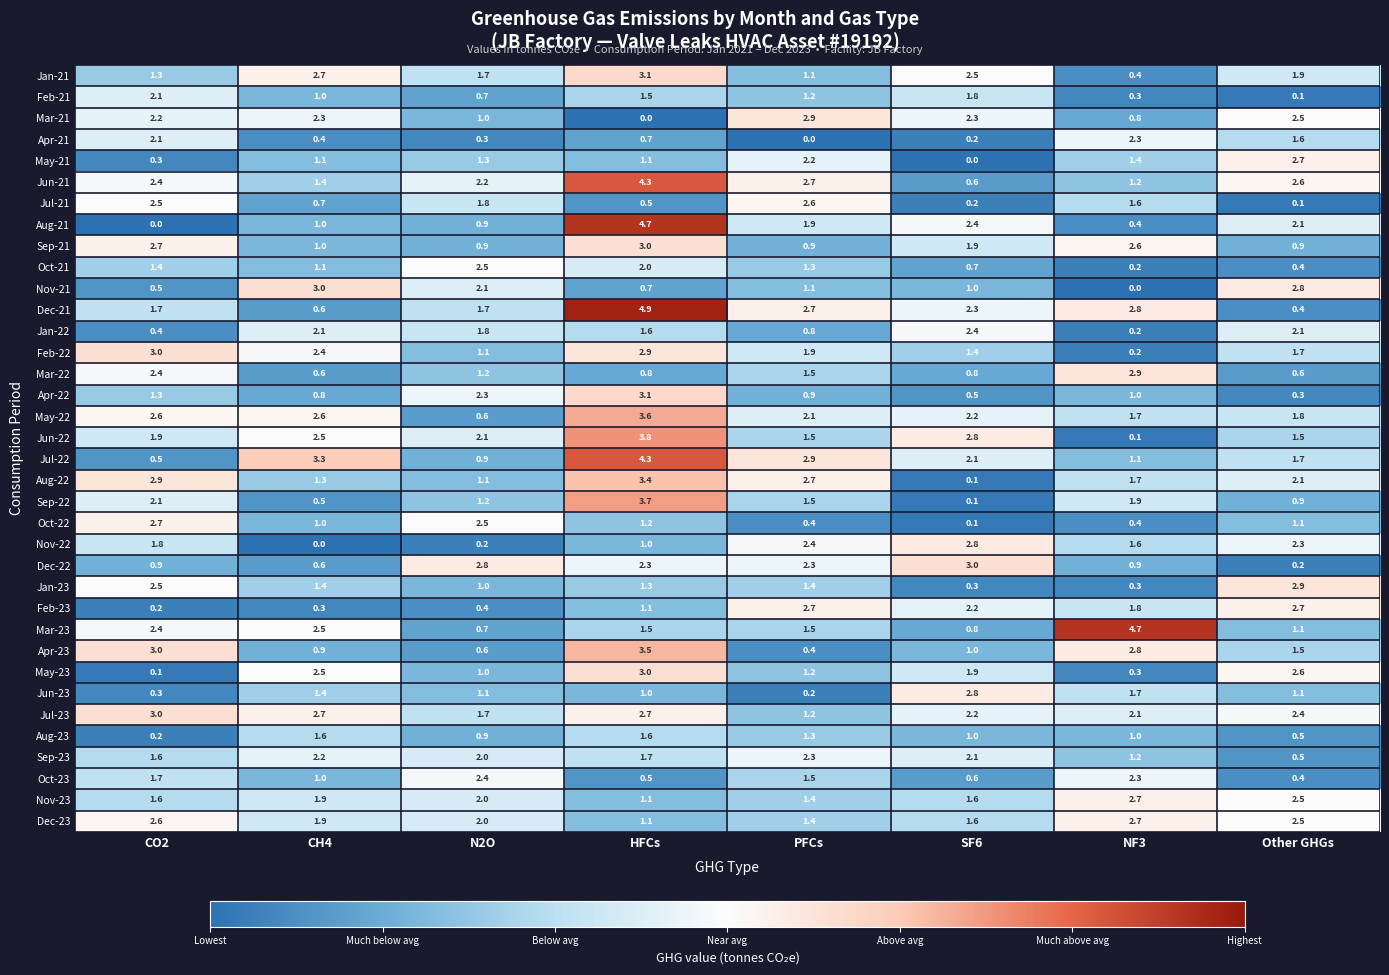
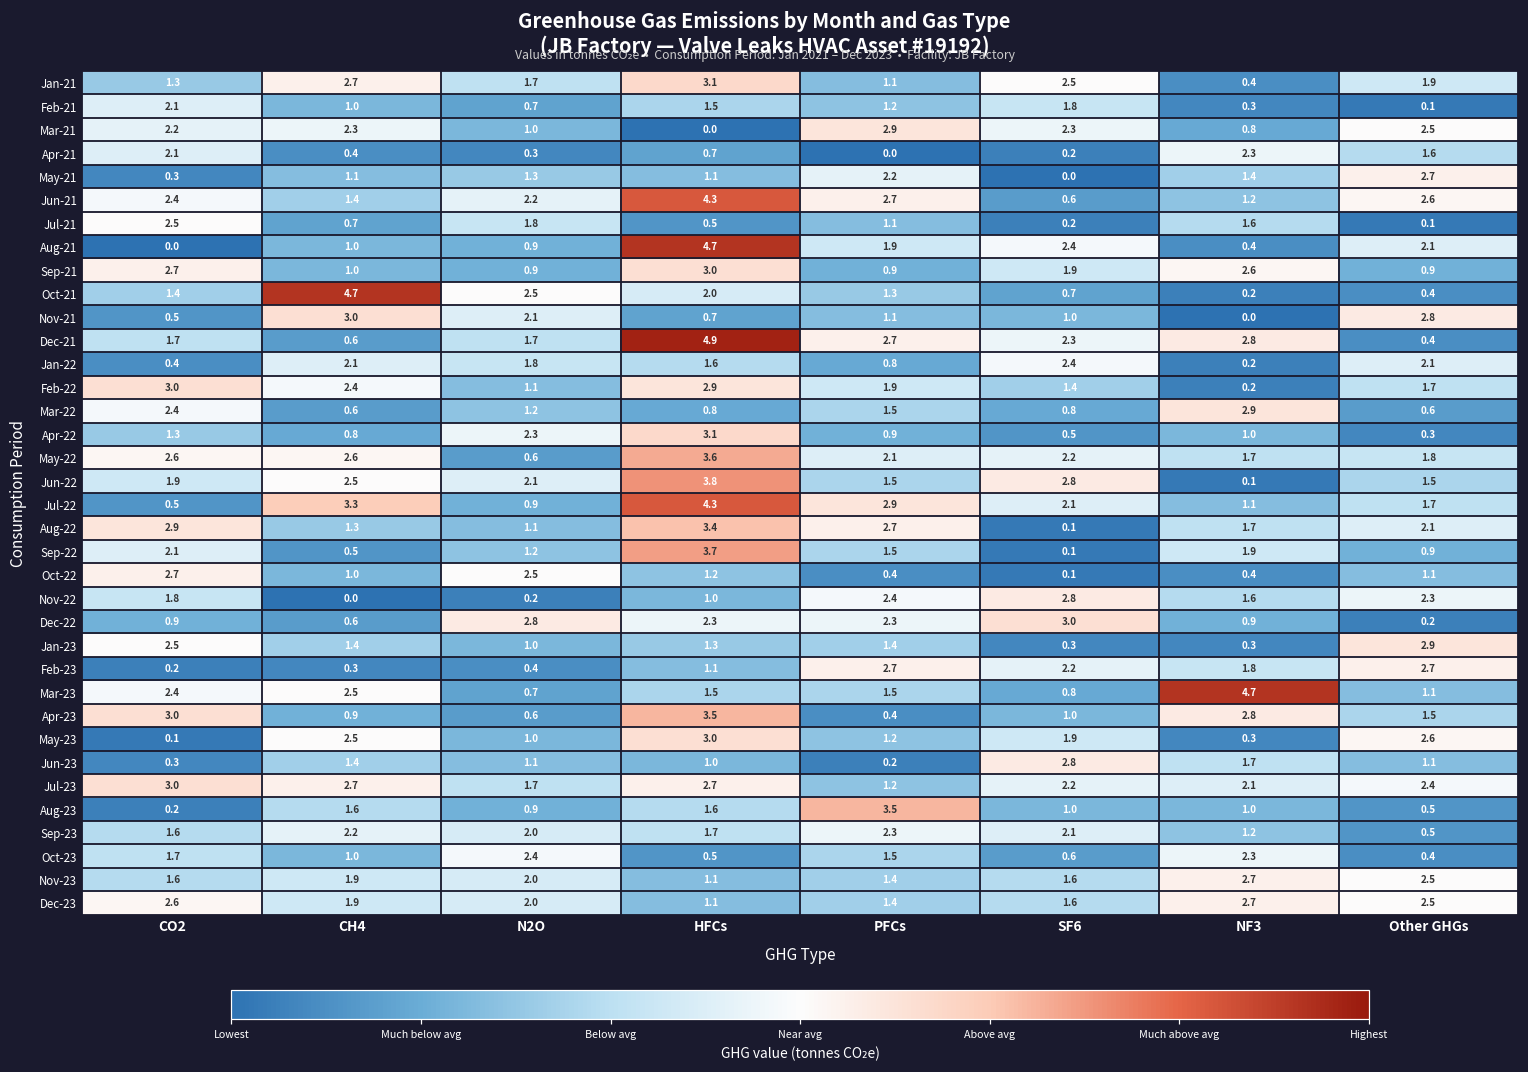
  {
    "Jul-21": {
      "CO2": 2.5,
      "CH4": 0.7,
      "N2O": 1.8,
      "HFCs": 0.5,
-     "PFCs": 2.6,
+     "PFCs": 1.1,
      "SF6": 0.2,
      "NF3": 1.6,
      "Other GHGs": 0.1
    },
    "Oct-21": {
      "CO2": 1.4,
-     "CH4": 1.1,
+     "CH4": 4.7,
      "N2O": 2.5,
      "HFCs": 2.0,
      "PFCs": 1.3,
      "SF6": 0.7,
      "NF3": 0.2,
      "Other GHGs": 0.4
    },
    "Aug-23": {
      "CO2": 0.2,
      "CH4": 1.6,
      "N2O": 0.9,
      "HFCs": 1.6,
-     "PFCs": 1.3,
+     "PFCs": 3.5,
      "SF6": 1.0,
      "NF3": 1.0,
      "Other GHGs": 0.5
    }
  }
